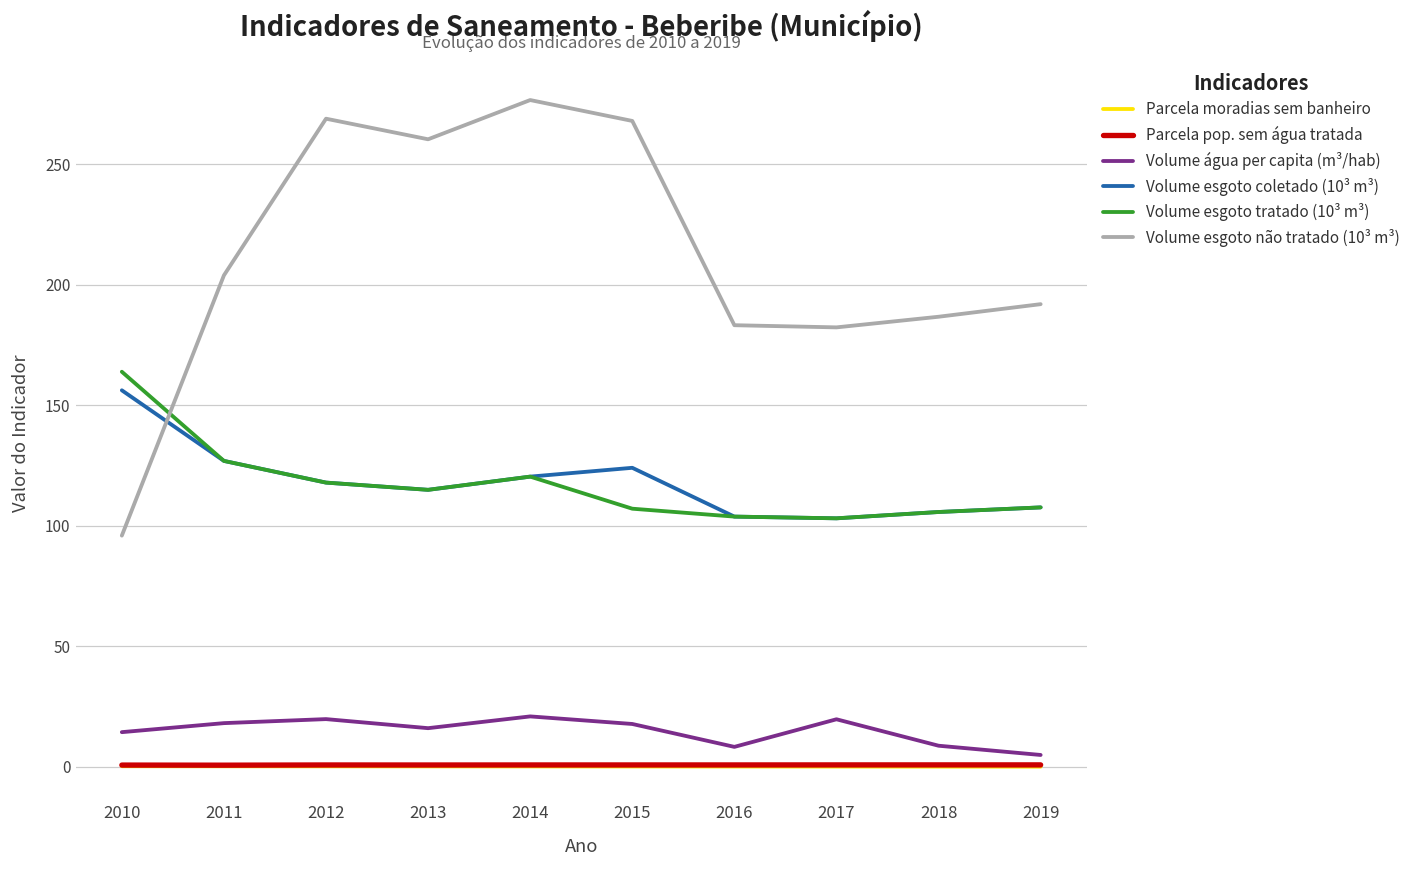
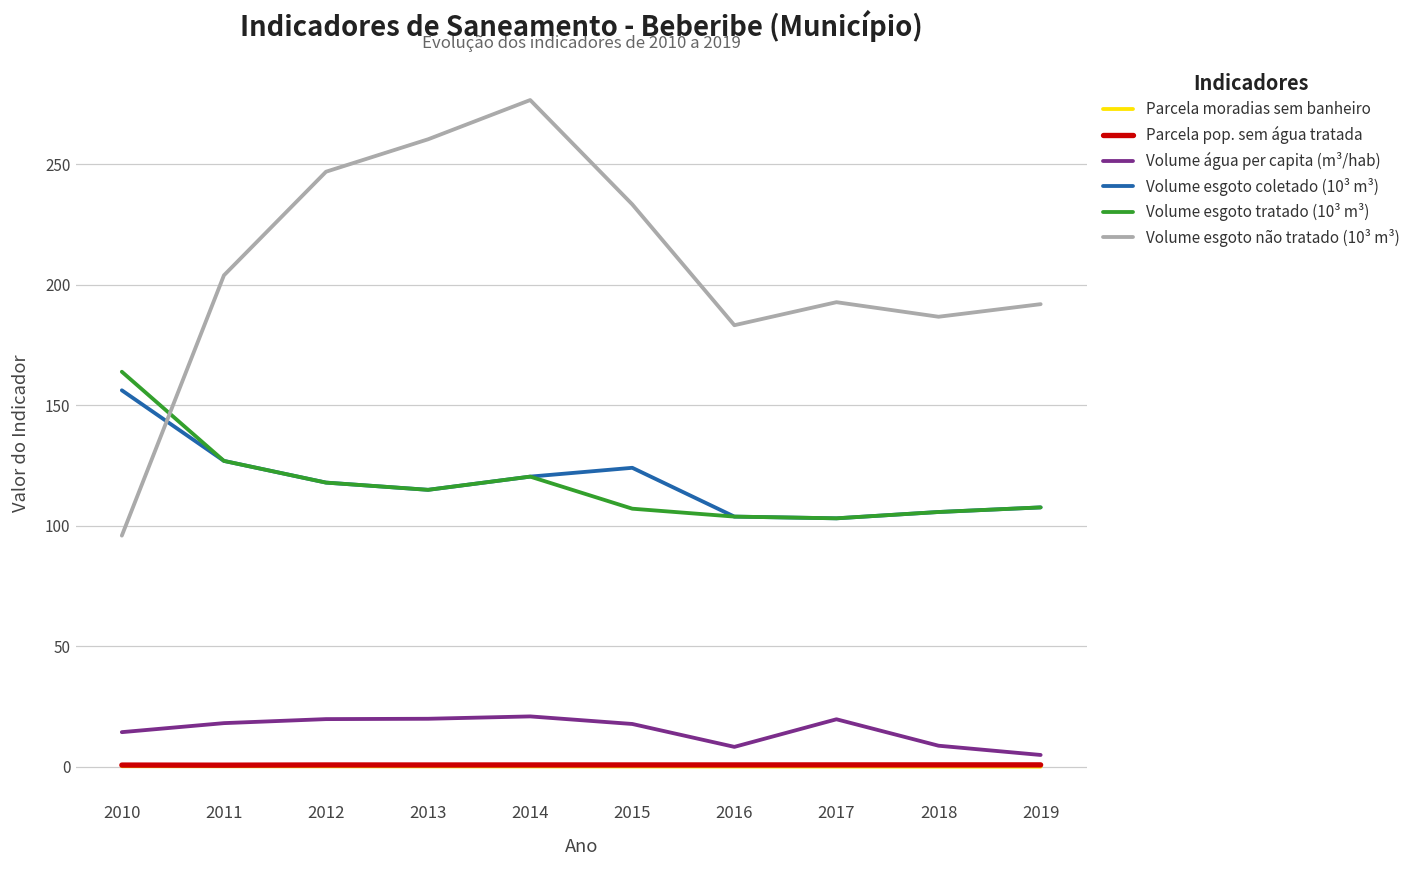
  {
    "Volume água per capita (m³/hab)": {
      "2010": 14,
      "2011": 18,
      "2012": 20,
-     "2013": 16,
+     "2013": 20,
      "2014": 21,
      "2015": 18,
      "2016": 8,
      "2017": 20,
      "2018": 9,
      "2019": 5
    },
    "Volume esgoto coletado (10³ m³)": {
      "2010": 156,
      "2015": 124
    },
    "Volume esgoto tratado (10³ m³)": {
      "2010": 164,
      "2015": 107
    },
    "Volume esgoto não tratado (10³ m³)": {
      "2010": 96,
      "2011": 204,
-     "2012": 269,
+     "2012": 247,
      "2013": 260,
      "2014": 277,
-     "2015": 268,
+     "2015": 233,
      "2016": 183,
-     "2017": 182,
+     "2017": 193,
      "2018": 187,
      "2019": 192
    }
  }
